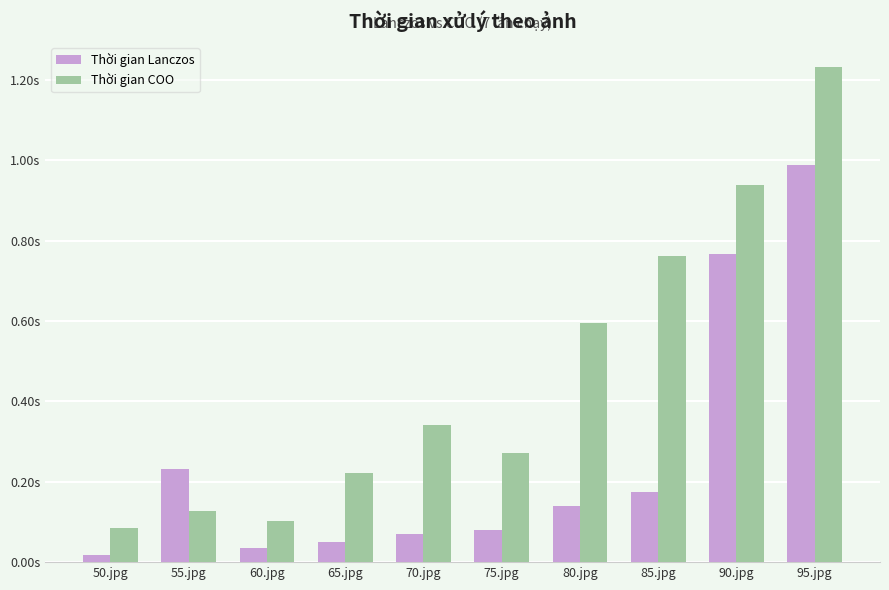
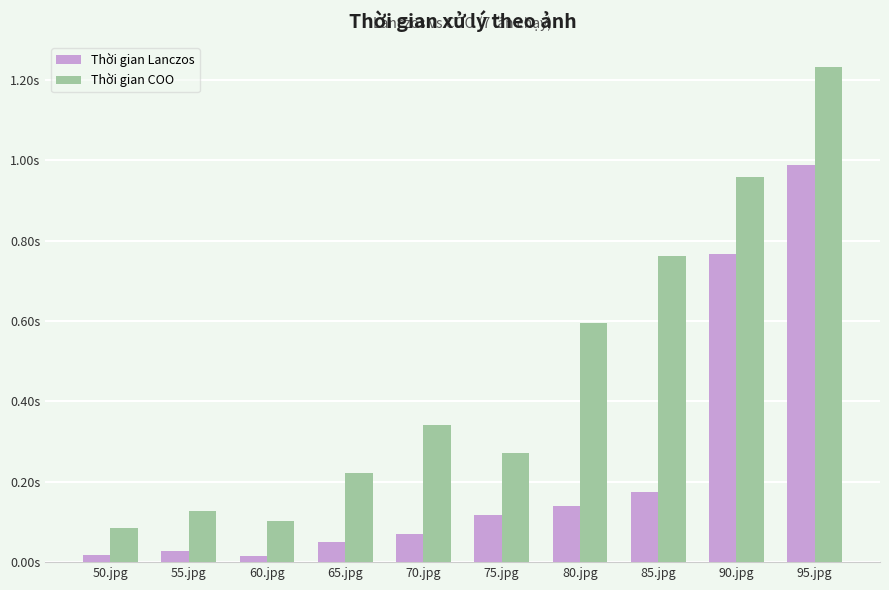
  {
    "Thời gian Lanczos": {
      "50.jpg": "0.02s",
-     "55.jpg": "0.23s",
-     "60.jpg": "0.03s",
+     "55.jpg": "0.03s",
+     "60.jpg": "0.01s",
      "65.jpg": "0.05s",
      "70.jpg": "0.07s",
-     "75.jpg": "0.08s",
+     "75.jpg": "0.12s",
      "80.jpg": "0.14s",
      "85.jpg": "0.18s",
      "90.jpg": "0.77s",
      "95.jpg": "0.99s"
    },
    "Thời gian COO": {
      "50.jpg": "0.09s",
      "55.jpg": "0.13s",
      "60.jpg": "0.10s",
      "65.jpg": "0.22s",
      "70.jpg": "0.34s",
      "75.jpg": "0.27s",
      "80.jpg": "0.59s",
      "85.jpg": "0.76s",
-     "90.jpg": "0.94s",
+     "90.jpg": "0.96s",
      "95.jpg": "1.23s"
    }
  }
